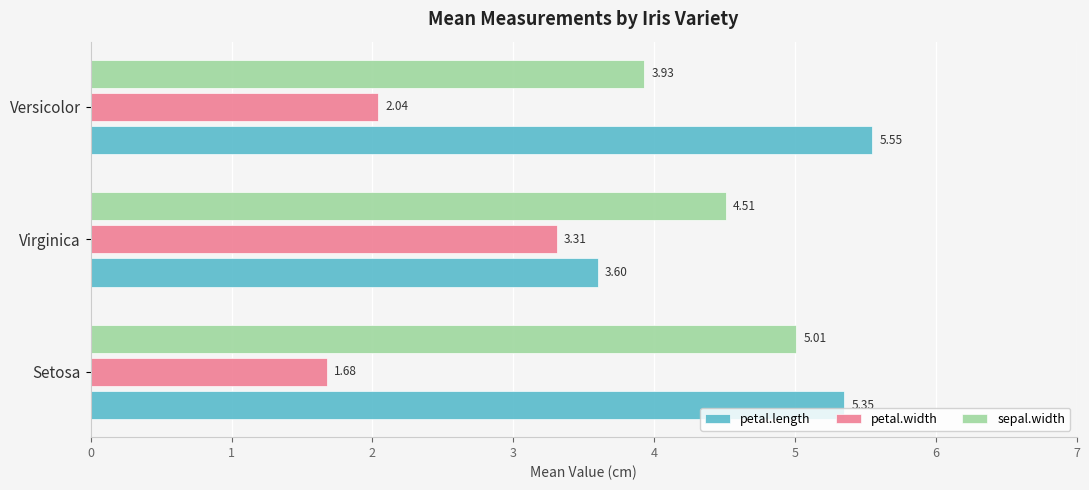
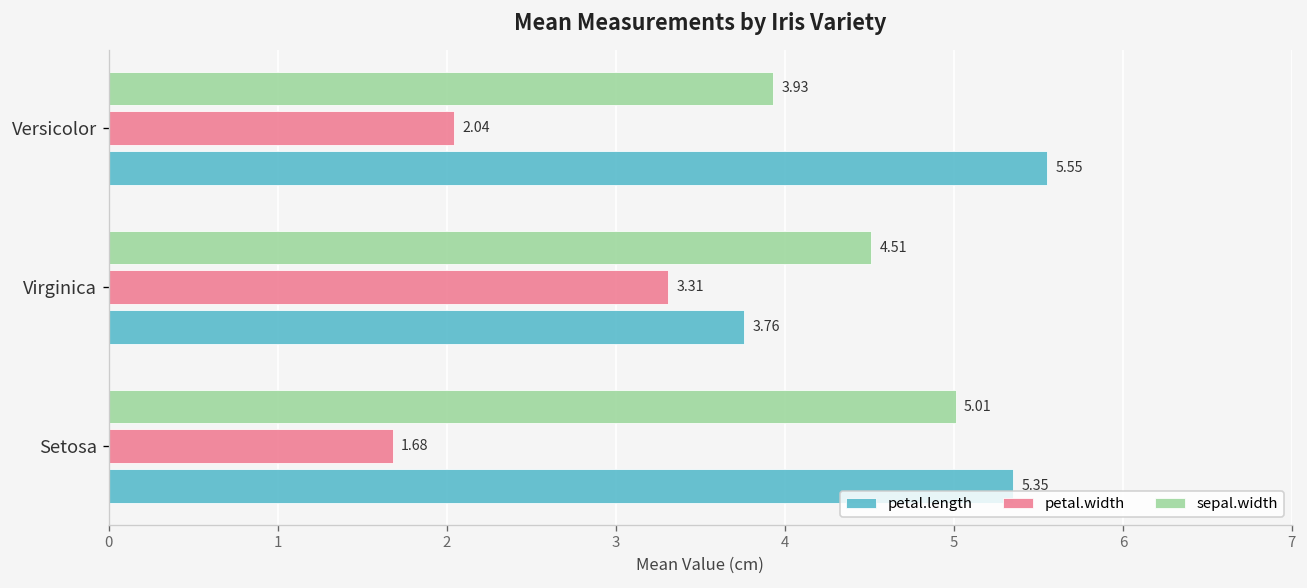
  {
    "petal.length": {
      "Versicolor": 5.55,
-     "Virginica": 3.60
+     "Virginica": 3.76
    },
    "petal.width": {
      "Versicolor": 2.04,
      "Virginica": 3.31,
      "Setosa": 1.68
    },
    "sepal.width": {
      "Versicolor": 3.93,
      "Virginica": 4.51,
      "Setosa": 5.01
    }
  }
